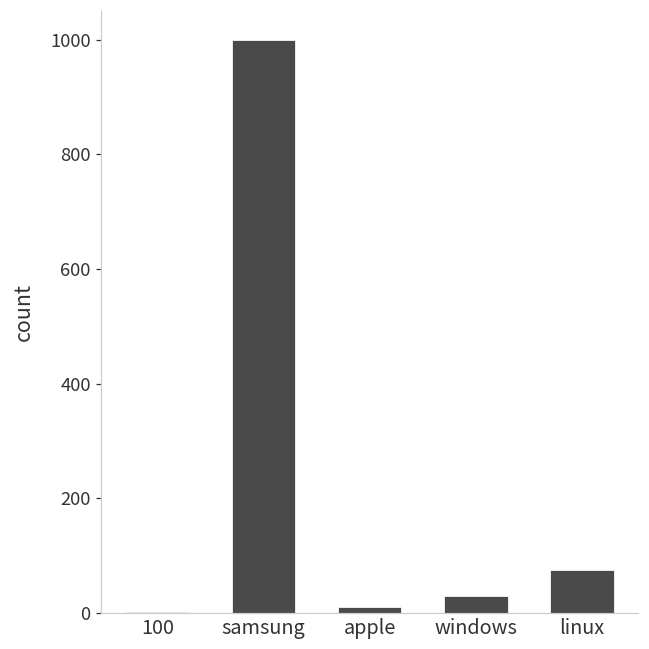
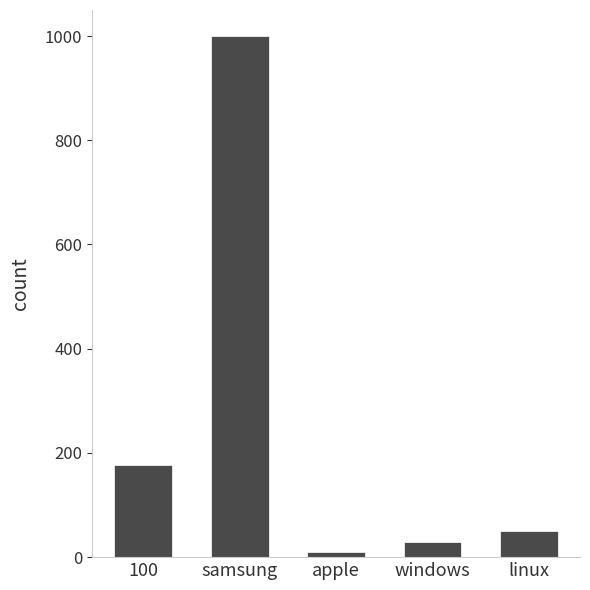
  {
-   "100": 0,
+   "100": 180,
    "samsung": 1000,
    "apple": 10,
    "windows": 30,
-   "linux": 80
+   "linux": 50
  }
